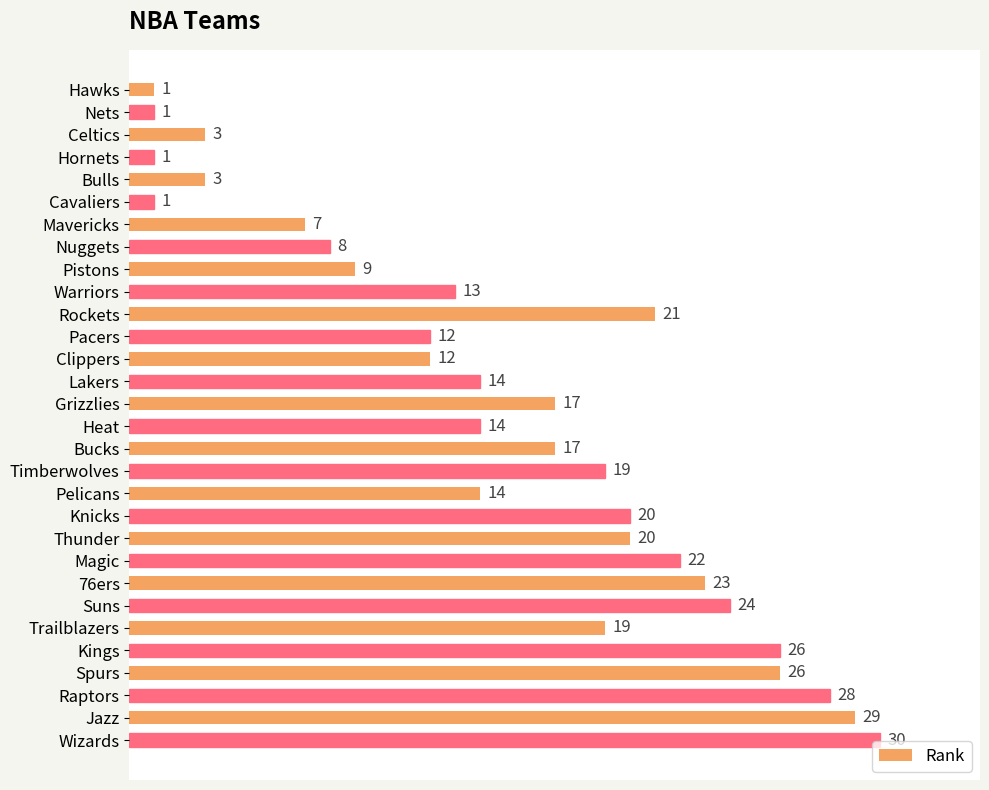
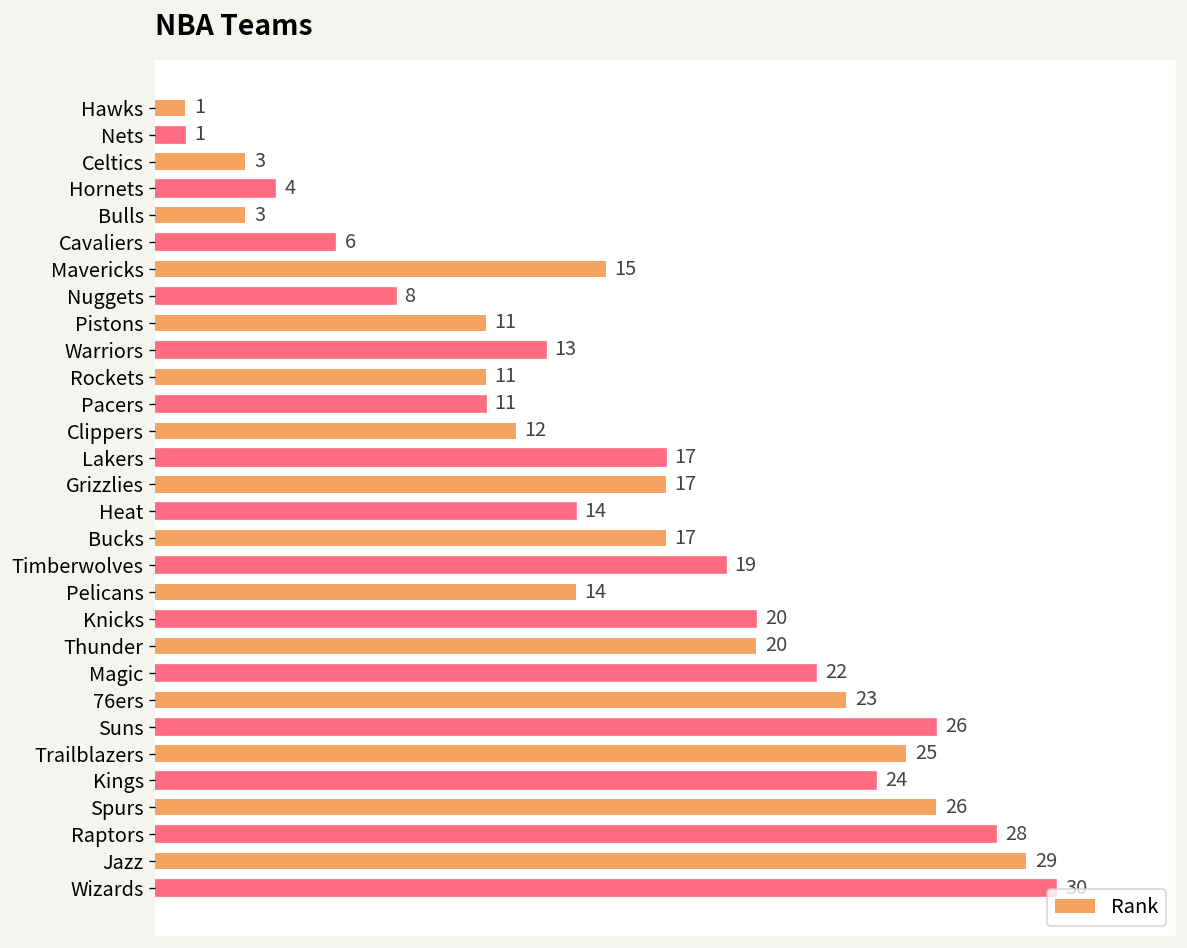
  {
    "Hawks": 1,
    "Nets": 1,
    "Celtics": 3,
-   "Hornets": 1,
+   "Hornets": 4,
    "Bulls": 3,
-   "Cavaliers": 1,
-   "Mavericks": 7,
+   "Cavaliers": 6,
+   "Mavericks": 15,
    "Nuggets": 8,
-   "Pistons": 9,
+   "Pistons": 11,
    "Warriors": 13,
-   "Rockets": 21,
-   "Pacers": 12,
+   "Rockets": 11,
+   "Pacers": 11,
    "Clippers": 12,
-   "Lakers": 14,
+   "Lakers": 17,
    "Grizzlies": 17,
    "Heat": 14,
    "Bucks": 17,
    "Timberwolves": 19,
    "Pelicans": 14,
    "Knicks": 20,
    "Thunder": 20,
    "Magic": 22,
    "76ers": 23,
-   "Suns": 24,
-   "Trailblazers": 19,
-   "Kings": 26,
+   "Suns": 26,
+   "Trailblazers": 25,
+   "Kings": 24,
    "Spurs": 26,
    "Raptors": 28,
    "Jazz": 29
  }
